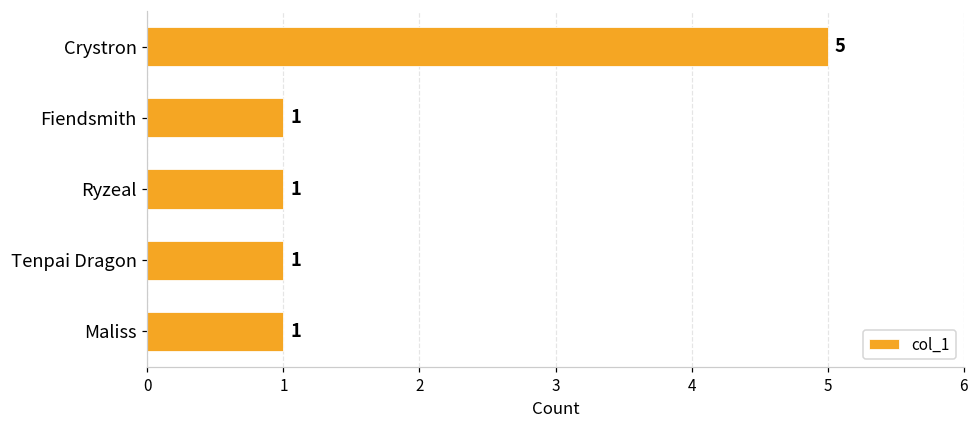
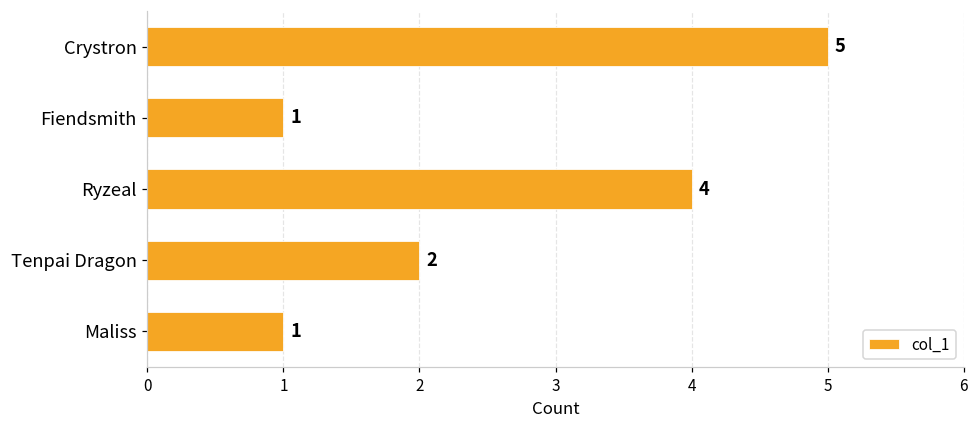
  {
    "Crystron": 5,
    "Fiendsmith": 1,
-   "Ryzeal": 1,
-   "Tenpai Dragon": 1,
+   "Ryzeal": 4,
+   "Tenpai Dragon": 2,
    "Maliss": 1
  }
